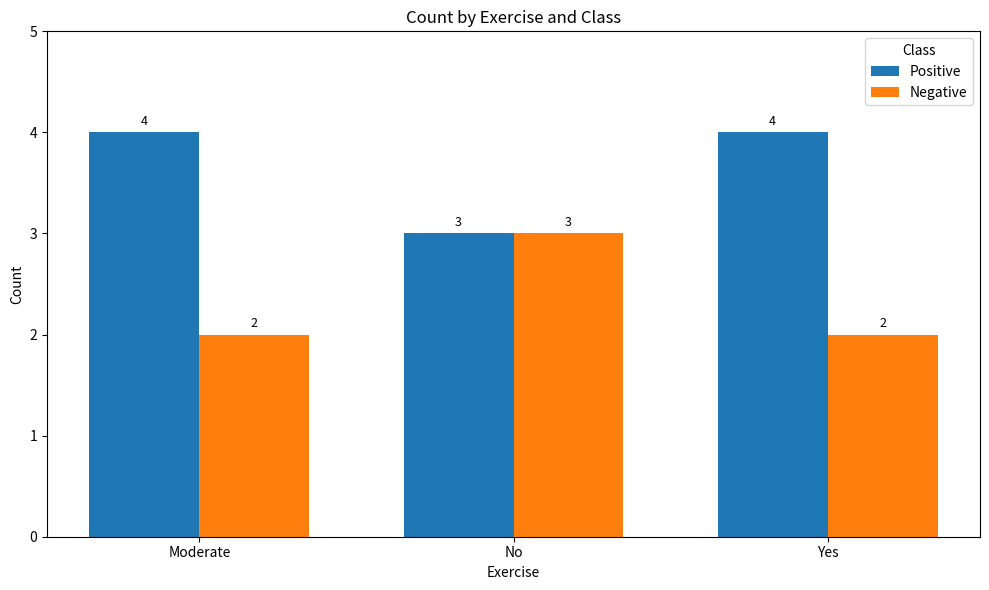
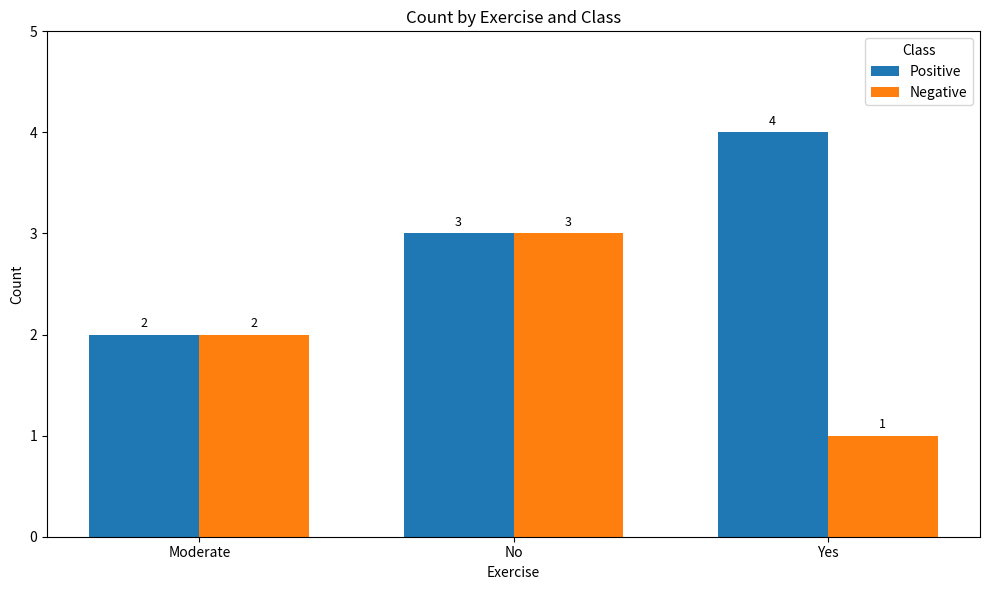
  {
    "Positive": {
-     "Moderate": 4,
+     "Moderate": 2,
      "No": 3,
      "Yes": 4
    },
    "Negative": {
      "Moderate": 2,
      "No": 3,
-     "Yes": 2
+     "Yes": 1
    }
  }
